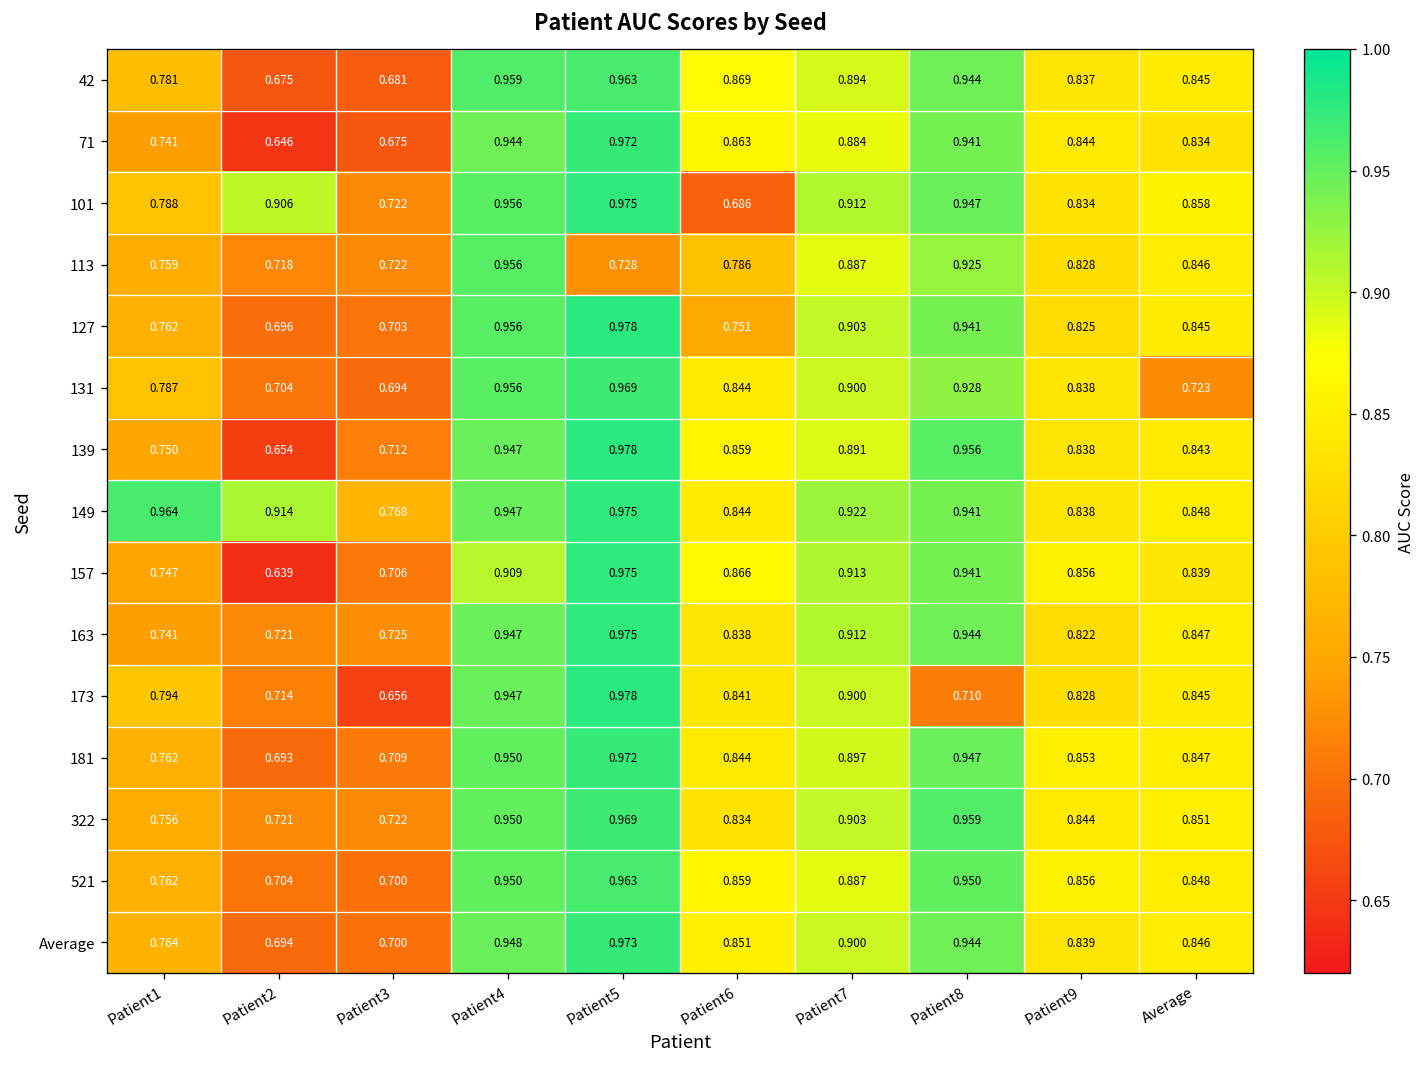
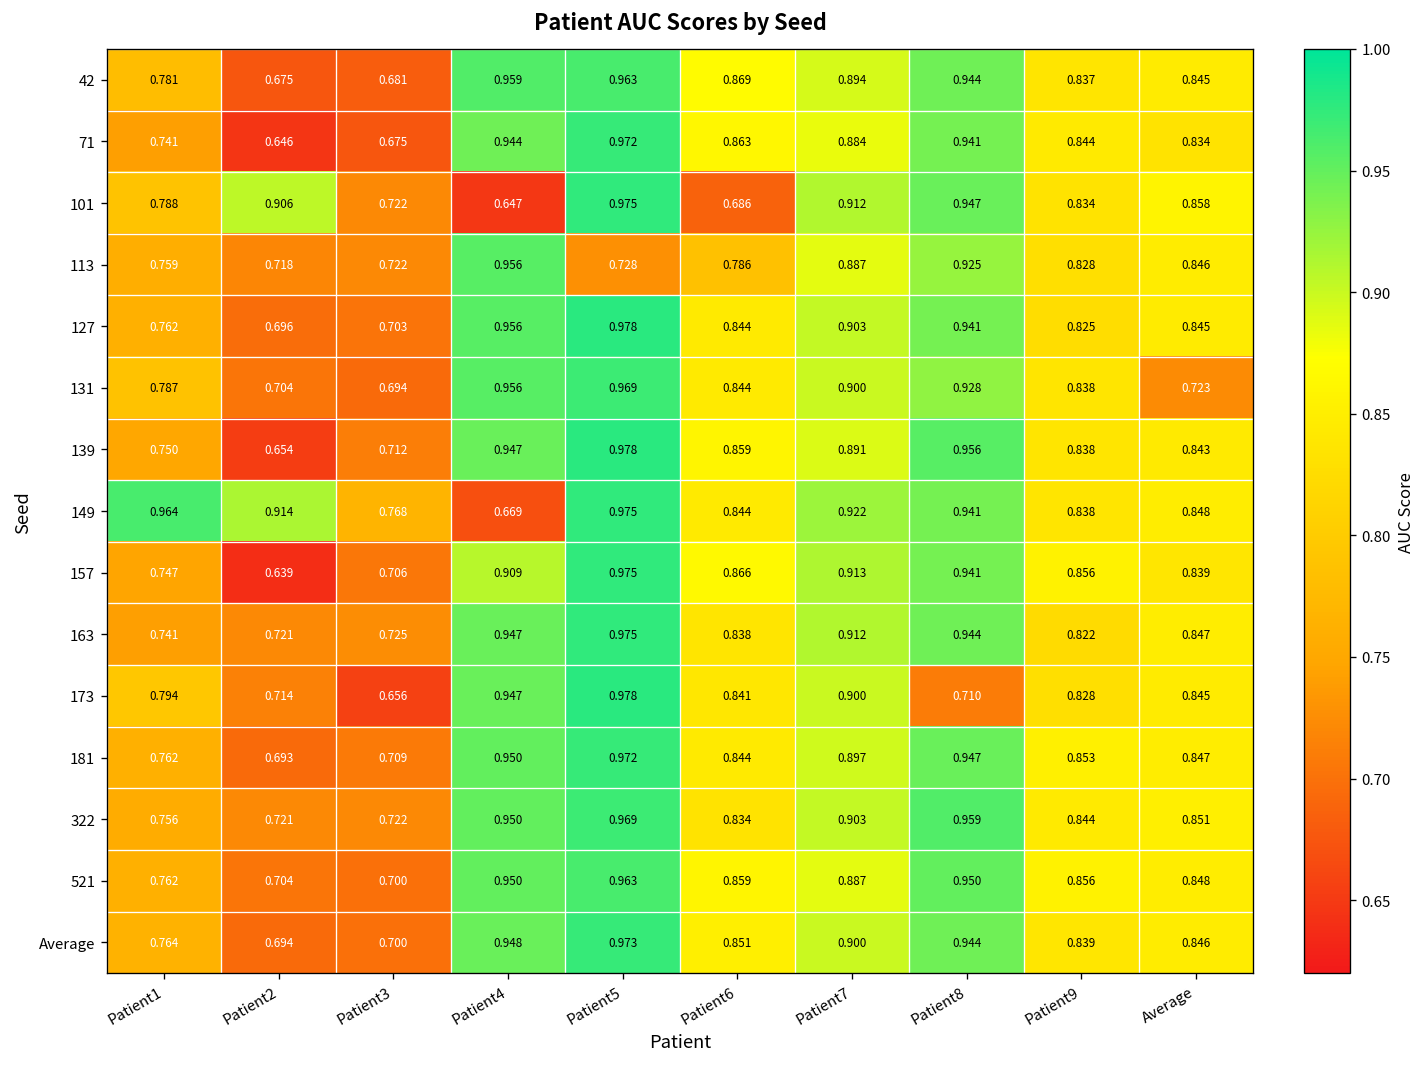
  {
    "42": {
      "Patient1": 0.781,
      "Patient2": 0.675,
      "Patient3": 0.681,
      "Patient4": 0.959,
      "Patient5": 0.963,
      "Patient6": 0.869,
      "Patient7": 0.894,
      "Patient8": 0.944,
      "Patient9": 0.837,
      "Average": 0.845
    },
    "71": {
      "Patient1": 0.741,
      "Patient2": 0.646,
      "Patient3": 0.675,
      "Patient4": 0.944,
      "Patient5": 0.972,
      "Patient6": 0.863,
      "Patient7": 0.884,
      "Patient8": 0.941,
      "Patient9": 0.844,
      "Average": 0.834
    },
    "101": {
      "Patient1": 0.788,
      "Patient2": 0.906,
      "Patient3": 0.722,
-     "Patient4": 0.956,
+     "Patient4": 0.647,
      "Patient5": 0.975,
      "Patient6": 0.686,
      "Patient7": 0.912,
      "Patient8": 0.947,
      "Patient9": 0.834,
      "Average": 0.858
    },
    "113": {
      "Patient1": 0.759,
      "Patient2": 0.718,
      "Patient3": 0.722,
      "Patient4": 0.956,
      "Patient5": 0.728,
      "Patient6": 0.786,
      "Patient7": 0.887,
      "Patient8": 0.925,
      "Patient9": 0.828,
      "Average": 0.846
    },
    "127": {
      "Patient1": 0.762,
      "Patient2": 0.696,
      "Patient3": 0.703,
      "Patient4": 0.956,
      "Patient5": 0.978,
-     "Patient6": 0.751,
+     "Patient6": 0.844,
      "Patient7": 0.903,
      "Patient8": 0.941,
      "Patient9": 0.825,
      "Average": 0.845
    },
    "131": {
      "Patient1": 0.787,
      "Patient2": 0.704,
      "Patient3": 0.694,
      "Patient4": 0.956,
      "Patient5": 0.969,
      "Patient6": 0.844,
      "Patient7": 0.900,
      "Patient8": 0.928,
      "Patient9": 0.838,
      "Average": 0.723
    },
    "139": {
      "Patient1": 0.750,
      "Patient2": 0.654,
      "Patient3": 0.712,
      "Patient4": 0.947,
      "Patient5": 0.978,
      "Patient6": 0.859,
      "Patient7": 0.891,
      "Patient8": 0.956,
      "Patient9": 0.838,
      "Average": 0.843
    },
    "149": {
      "Patient1": 0.964,
      "Patient2": 0.914,
      "Patient3": 0.768,
-     "Patient4": 0.947,
+     "Patient4": 0.669,
      "Patient5": 0.975,
      "Patient6": 0.844,
      "Patient7": 0.922,
      "Patient8": 0.941,
      "Patient9": 0.838,
      "Average": 0.848
    },
    "157": {
      "Patient1": 0.747,
      "Patient2": 0.639,
      "Patient3": 0.706,
      "Patient4": 0.909,
      "Patient5": 0.975,
      "Patient6": 0.866,
      "Patient7": 0.913,
      "Patient8": 0.941,
      "Patient9": 0.856,
      "Average": 0.839
    },
    "163": {
      "Patient1": 0.741,
      "Patient2": 0.721,
      "Patient3": 0.725,
      "Patient4": 0.947,
      "Patient5": 0.975,
      "Patient6": 0.838,
      "Patient7": 0.912,
      "Patient8": 0.944,
      "Patient9": 0.822,
      "Average": 0.847
    },
    "173": {
      "Patient1": 0.794,
      "Patient2": 0.714,
      "Patient3": 0.656,
      "Patient4": 0.947,
      "Patient5": 0.978,
      "Patient6": 0.841,
      "Patient7": 0.900,
      "Patient8": 0.710,
      "Patient9": 0.828,
      "Average": 0.845
    },
    "181": {
      "Patient1": 0.762,
      "Patient2": 0.693,
      "Patient3": 0.709,
      "Patient4": 0.950,
      "Patient5": 0.972,
      "Patient6": 0.844,
      "Patient7": 0.897,
      "Patient8": 0.947,
      "Patient9": 0.853,
      "Average": 0.847
    },
    "322": {
      "Patient1": 0.756,
      "Patient2": 0.721,
      "Patient3": 0.722,
      "Patient4": 0.950,
      "Patient5": 0.969,
      "Patient6": 0.834,
      "Patient7": 0.903,
      "Patient8": 0.959,
      "Patient9": 0.844,
      "Average": 0.851
    },
    "521": {
      "Patient1": 0.762,
      "Patient2": 0.704,
      "Patient3": 0.700,
      "Patient4": 0.950,
      "Patient5": 0.963,
      "Patient6": 0.859,
      "Patient7": 0.887,
      "Patient8": 0.950,
      "Patient9": 0.856,
      "Average": 0.848
    },
    "Average": {
      "Patient1": 0.764,
      "Patient2": 0.694,
      "Patient3": 0.700,
      "Patient4": 0.948,
      "Patient5": 0.973,
      "Patient6": 0.851,
      "Patient7": 0.900,
      "Patient8": 0.944,
      "Patient9": 0.839,
      "Average": 0.846
    }
  }
